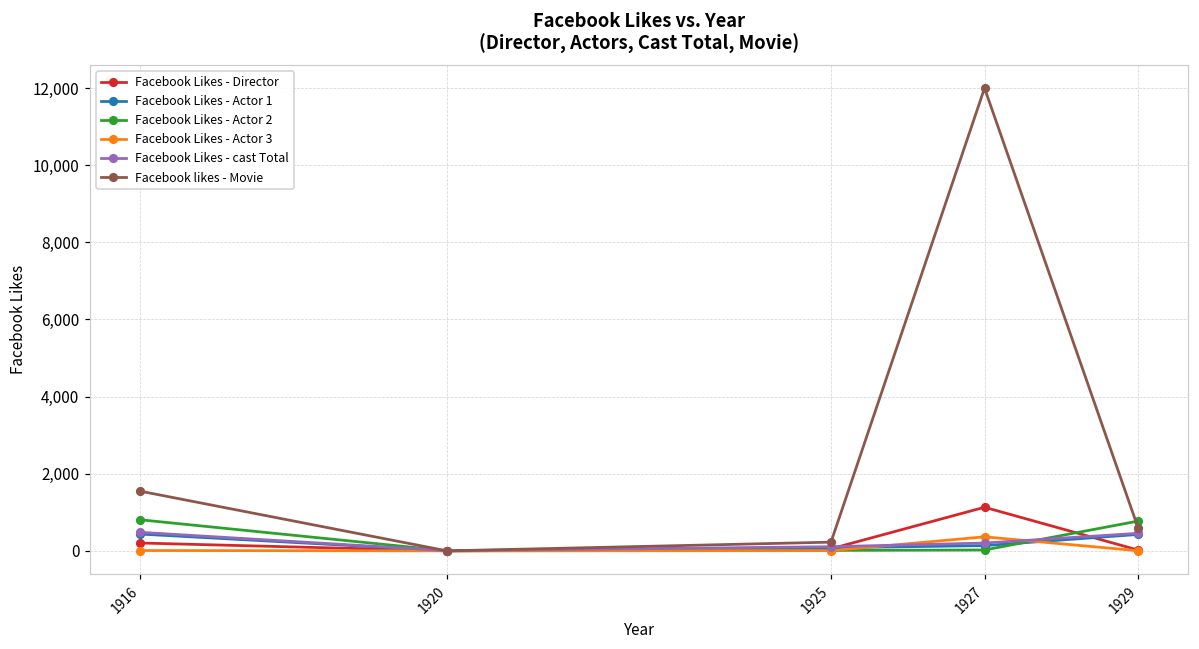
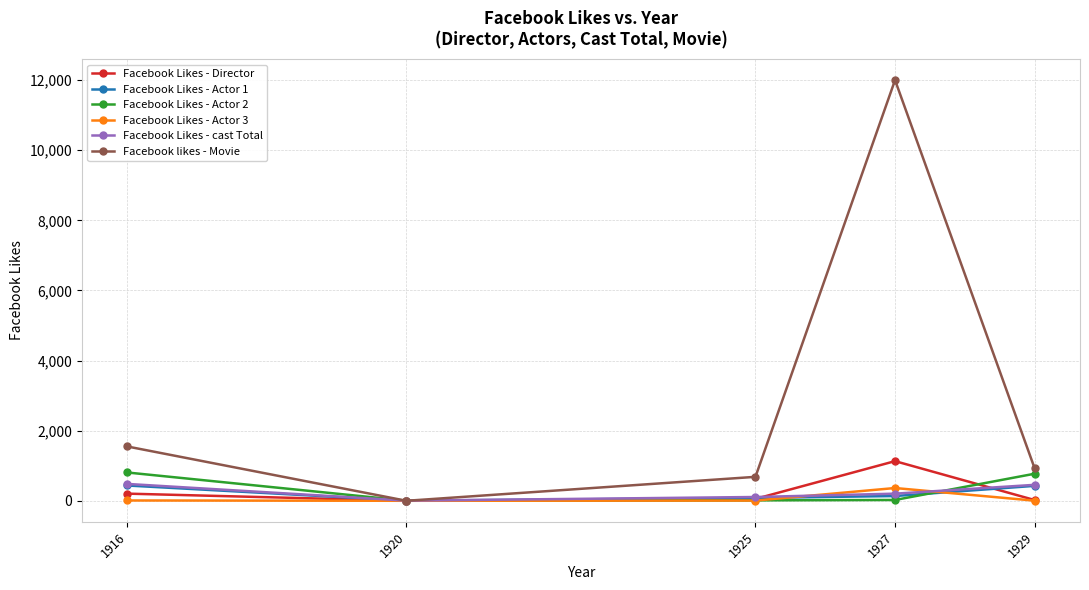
  {
    "Facebook Likes - Director": {
      "1916": "200",
      "1927": "1,100"
    },
    "Facebook Likes - Actor 2": {
      "1916": "800",
      "1927": "0",
      "1929": "800"
    },
    "Facebook Likes - Actor 3": {
      "1916": "0",
      "1927": "400"
    },
    "Facebook likes - Movie": {
      "1916": "1,500",
-     "1925": "200",
+     "1925": "700",
      "1927": "12,000",
-     "1929": "600"
+     "1929": "900"
    }
  }
